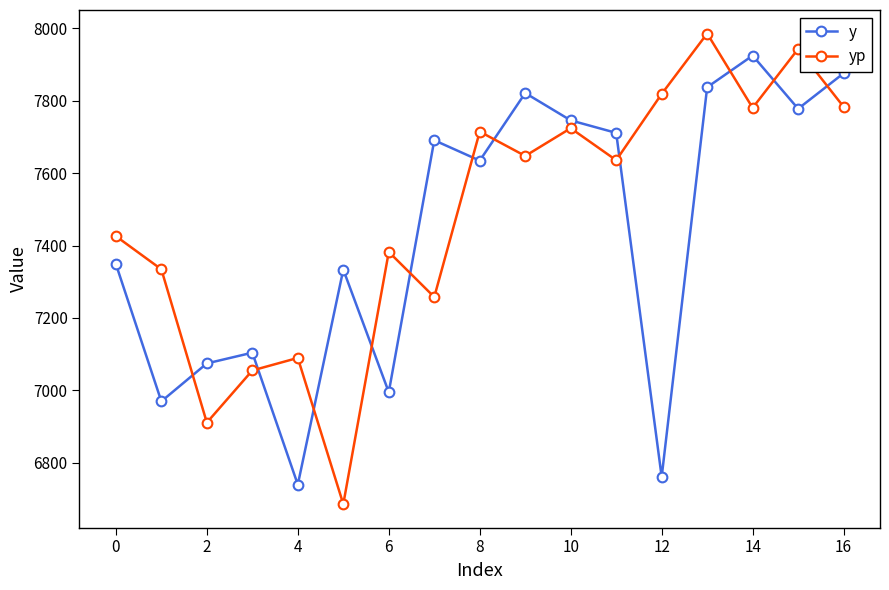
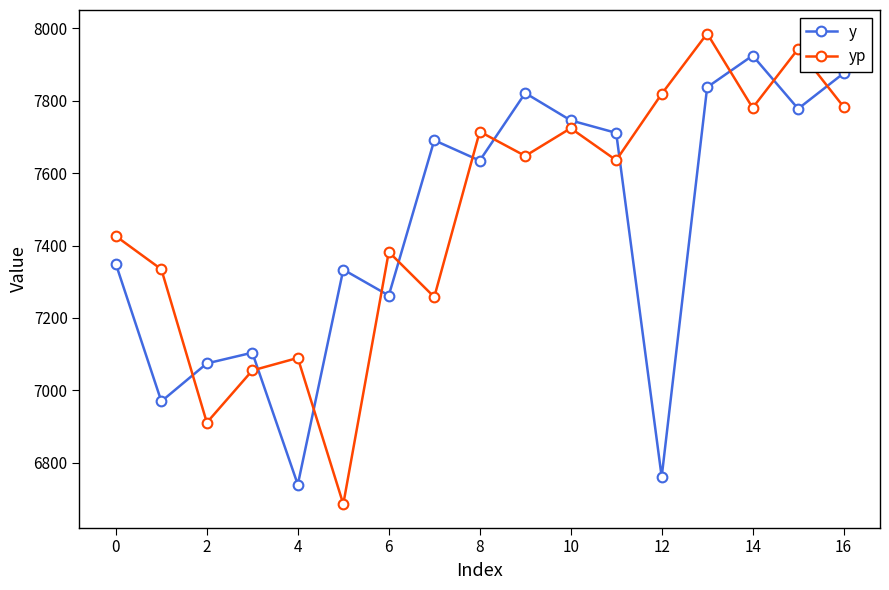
  {
    "y": {
      "0": 7350,
      "2": 7070,
      "4": 6740,
-     "6": 7000,
+     "6": 7260,
      "8": 7630,
      "10": 7750,
      "12": 6760,
      "14": 7920,
      "16": 7880
    },
    "yp": {
      "0": 7430,
      "2": 6910,
      "4": 7090,
      "6": 7380,
      "8": 7710,
      "10": 7720,
      "12": 7820,
      "14": 7780,
      "16": 7780
    }
  }
